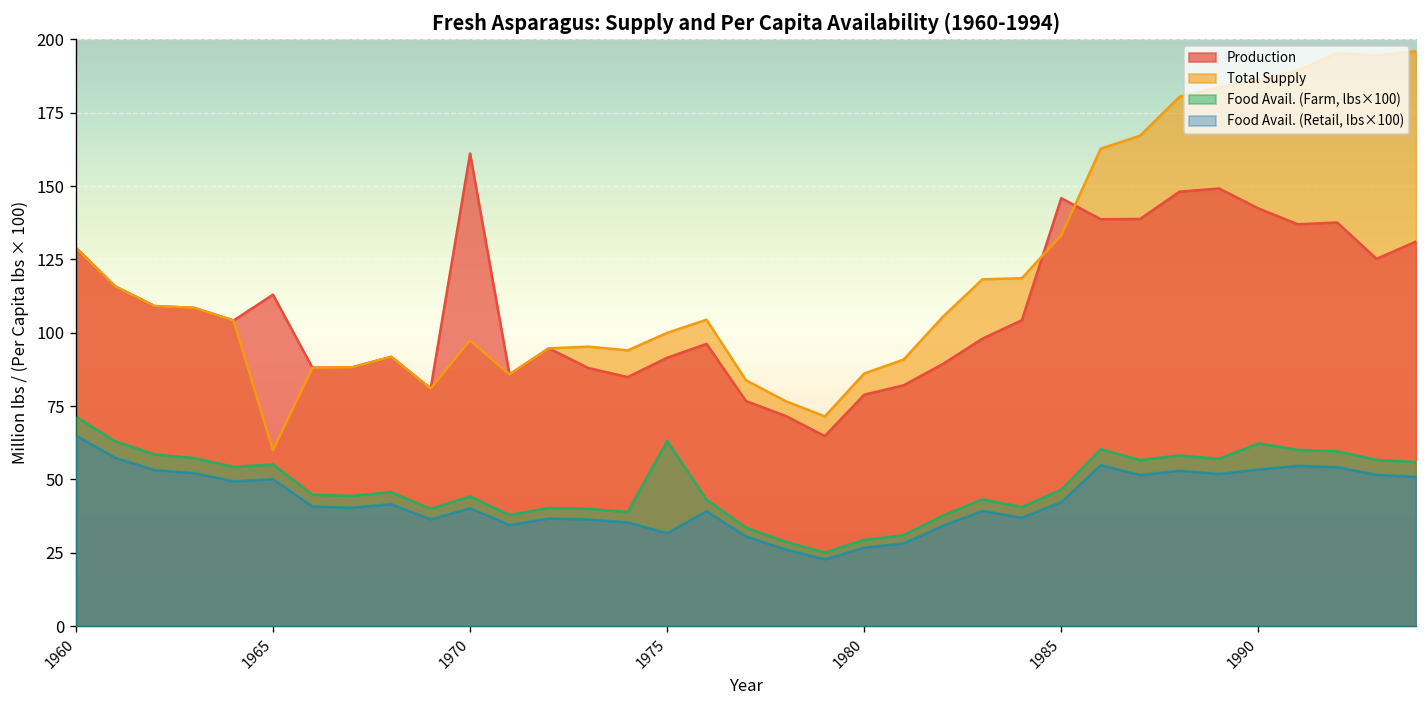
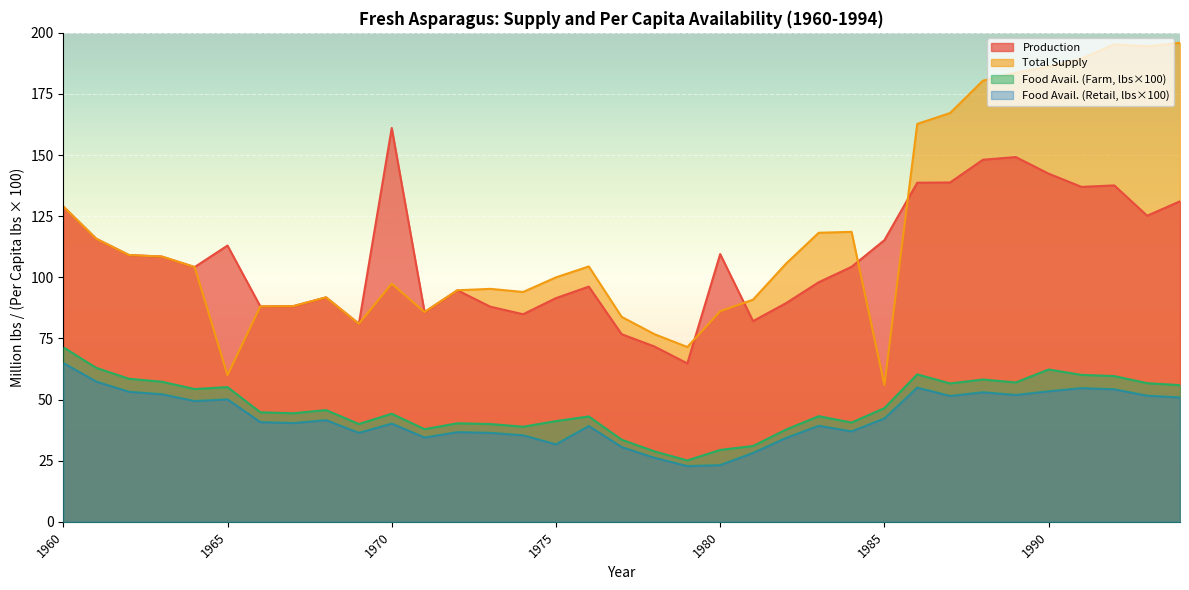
  {
    "Production": {
      "1965": 113,
      "1970": 161,
      "1975": 92,
-     "1980": 79,
-     "1985": 146,
+     "1980": 110,
+     "1985": 115,
      "1990": 142
    },
    "Total Supply": {
      "1965": 60,
      "1970": 97,
      "1975": 100,
      "1980": 86,
-     "1985": 133
+     "1985": 56
    },
    "Food Avail. (Farm, lbs×100)": {
      "1960": 71,
      "1965": 55,
      "1970": 44,
-     "1975": 63,
+     "1975": 41,
      "1980": 29,
      "1985": 47,
      "1990": 62
    },
    "Food Avail. (Retail, lbs×100)": {
      "1960": 65,
      "1965": 50,
      "1970": 40,
      "1975": 32,
-     "1980": 27,
+     "1980": 23,
      "1985": 42,
      "1990": 53
    }
  }
